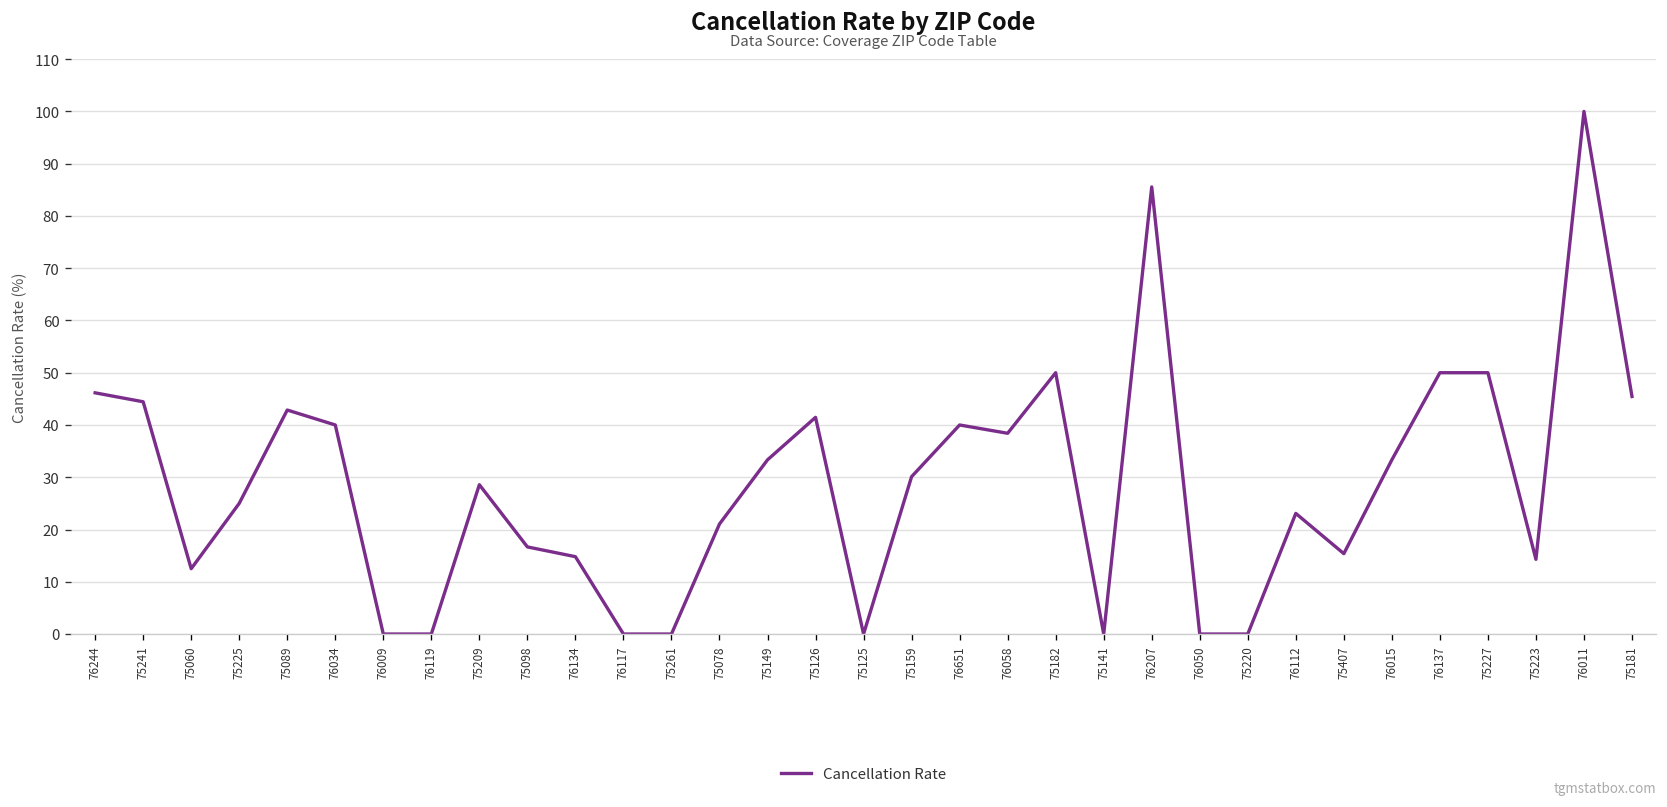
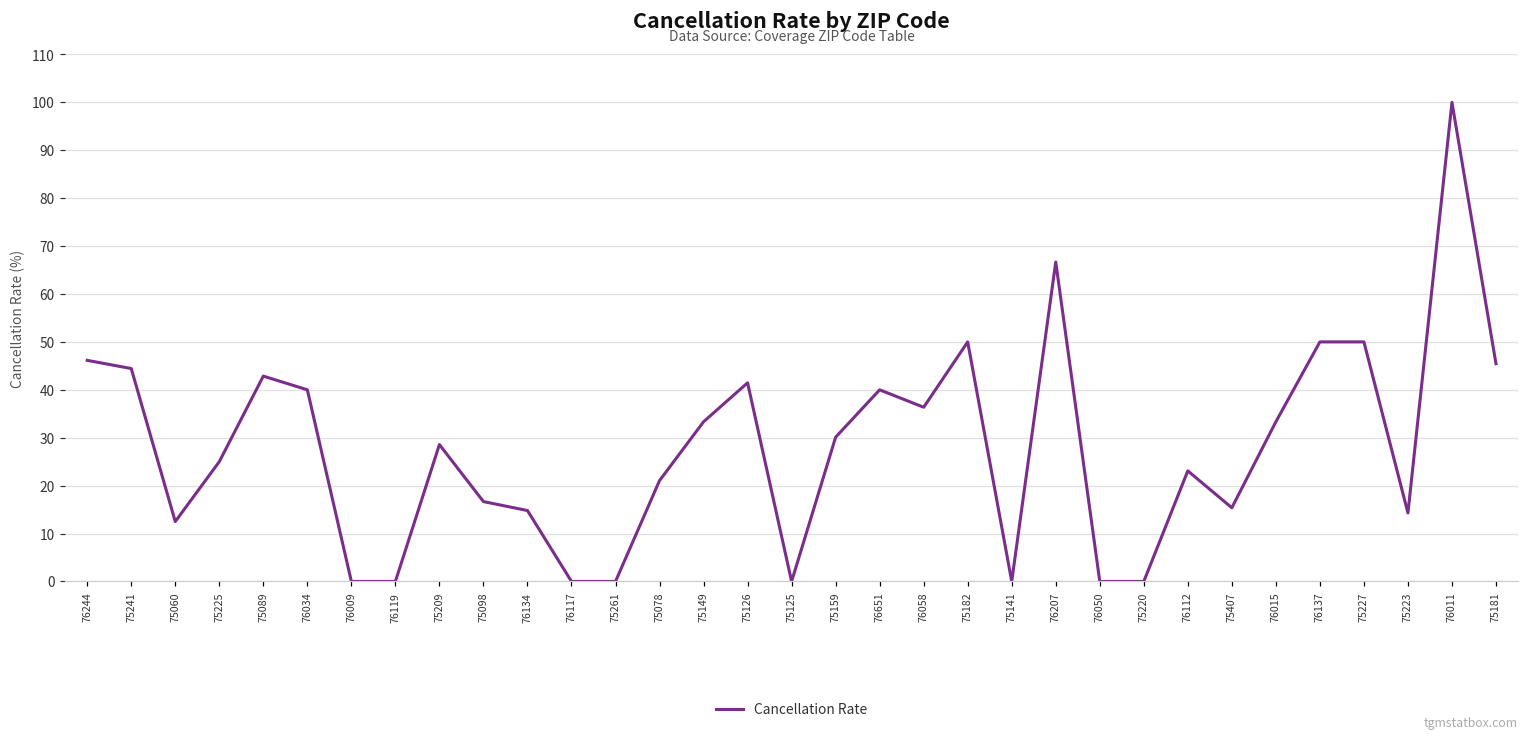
  {
    "76244": 46,
    "75241": 44,
    "75060": 13,
    "75225": 25,
    "75089": 43,
    "76034": 40,
    "76009": 0,
    "76119": 0,
    "75209": 29,
    "75098": 17,
    "76134": 15,
    "76117": 0,
    "75261": 0,
    "75078": 21,
    "75149": 33,
    "75126": 41,
    "75125": 0,
    "75159": 30,
    "76651": 40,
-   "76058": 38,
+   "76058": 36,
    "75182": 50,
    "75141": 0,
-   "76207": 86,
+   "76207": 67,
    "76050": 0,
    "75220": 0,
    "76112": 23,
    "75407": 15,
    "76015": 33,
    "76137": 50,
    "75227": 50,
    "75223": 14,
    "76011": 100,
    "75181": 45
  }
